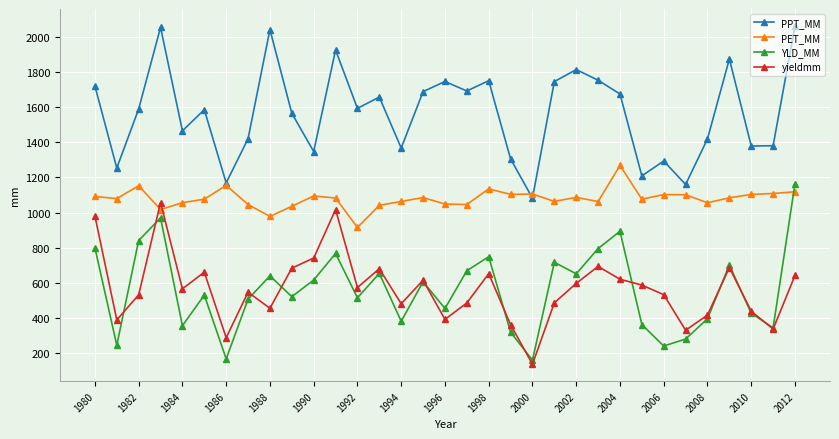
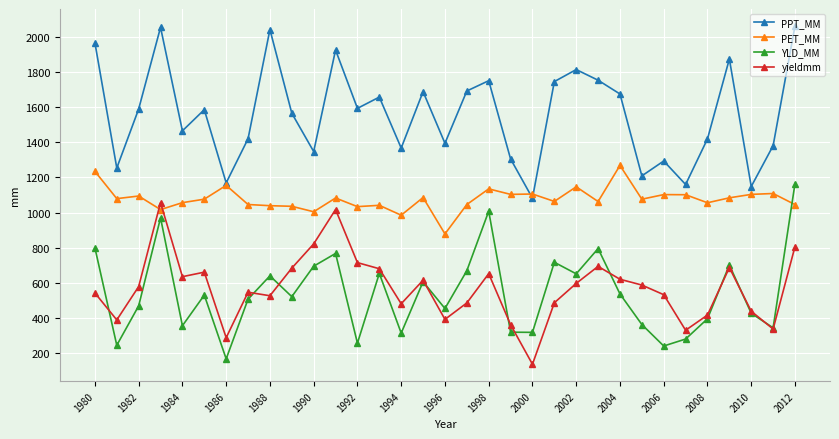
  {
    "PPT_MM": {
-     "1980": 1720,
+     "1980": 1970,
      "1982": 1590,
      "1984": 1470,
      "1988": 2040,
      "1990": 1350,
      "1992": 1590,
      "1994": 1370,
-     "1996": 1750,
+     "1996": 1390,
      "1998": 1750,
      "2000": 1080,
      "2002": 1810,
      "2004": 1680,
      "2006": 1290,
      "2008": 1420,
-     "2010": 1380
+     "2010": 1150
    },
    "PET_MM": {
-     "1980": 1090,
-     "1982": 1150,
+     "1980": 1230,
+     "1982": 1090,
      "1984": 1060,
-     "1988": 980,
-     "1990": 1090,
-     "1992": 910,
-     "1994": 1060,
-     "1996": 1050,
+     "1988": 1040,
+     "1990": 1000,
+     "1992": 1030,
+     "1994": 980,
+     "1996": 880,
      "1998": 1130,
      "2000": 1110,
-     "2002": 1090,
+     "2002": 1150,
      "2004": 1270,
      "2006": 1100,
      "2008": 1060,
      "2010": 1100,
-     "2012": 1120
+     "2012": 1050
    },
    "YLD_MM": {
      "1980": 800,
-     "1982": 840,
+     "1982": 470,
      "1984": 350,
      "1986": 170,
      "1988": 640,
-     "1990": 620,
-     "1992": 510,
-     "1994": 380,
+     "1990": 690,
+     "1992": 260,
+     "1994": 310,
      "1996": 450,
-     "1998": 750,
-     "2000": 160,
+     "1998": 1010,
+     "2000": 320,
      "2002": 650,
-     "2004": 890,
+     "2004": 540,
      "2006": 240,
      "2008": 390,
      "2012": 1170
    },
    "yieldmm": {
-     "1980": 980,
-     "1982": 530,
-     "1984": 570,
+     "1980": 540,
+     "1982": 580,
+     "1984": 630,
      "1986": 290,
-     "1988": 450,
-     "1990": 740,
-     "1992": 570,
+     "1988": 530,
+     "1990": 820,
+     "1992": 710,
      "1994": 480,
      "1996": 390,
      "1998": 650,
      "2000": 140,
      "2002": 600,
      "2004": 620,
      "2006": 530,
      "2008": 420,
-     "2012": 640
+     "2012": 810
    }
  }
